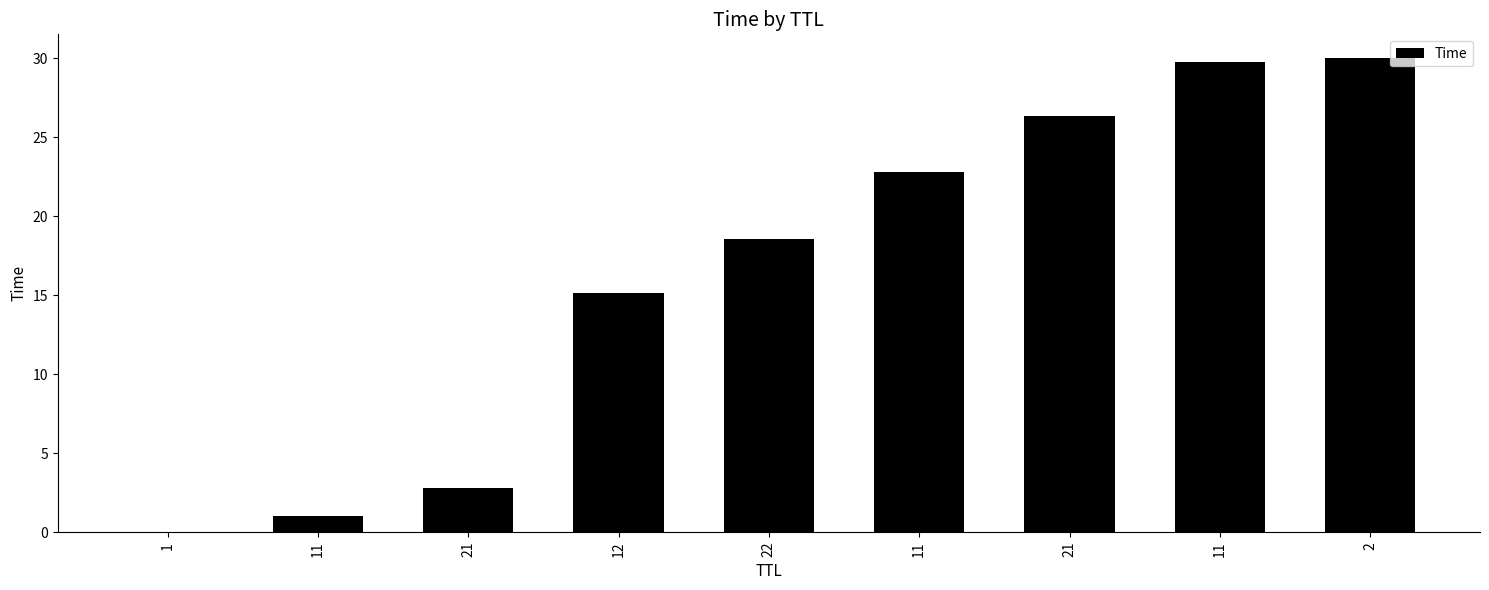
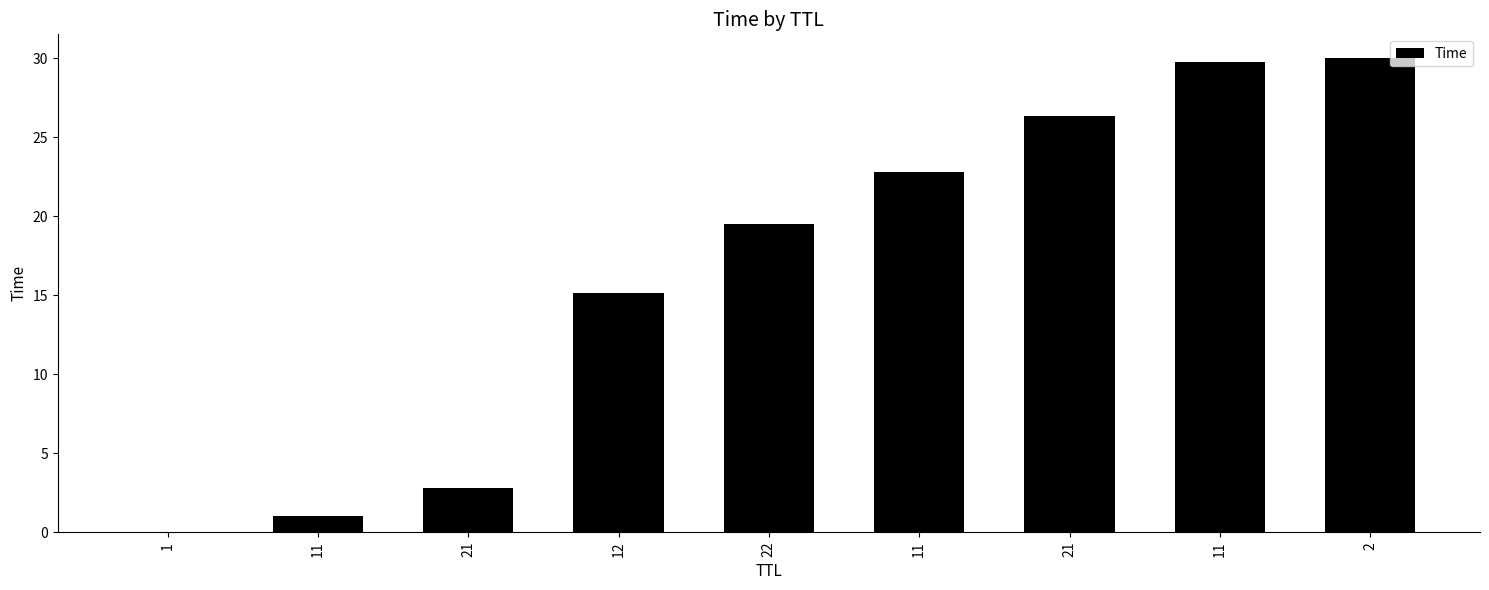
  {
    "12": 15.1,
-   "22": 18.6,
+   "22": 19.5,
    "2": 30.0
  }
